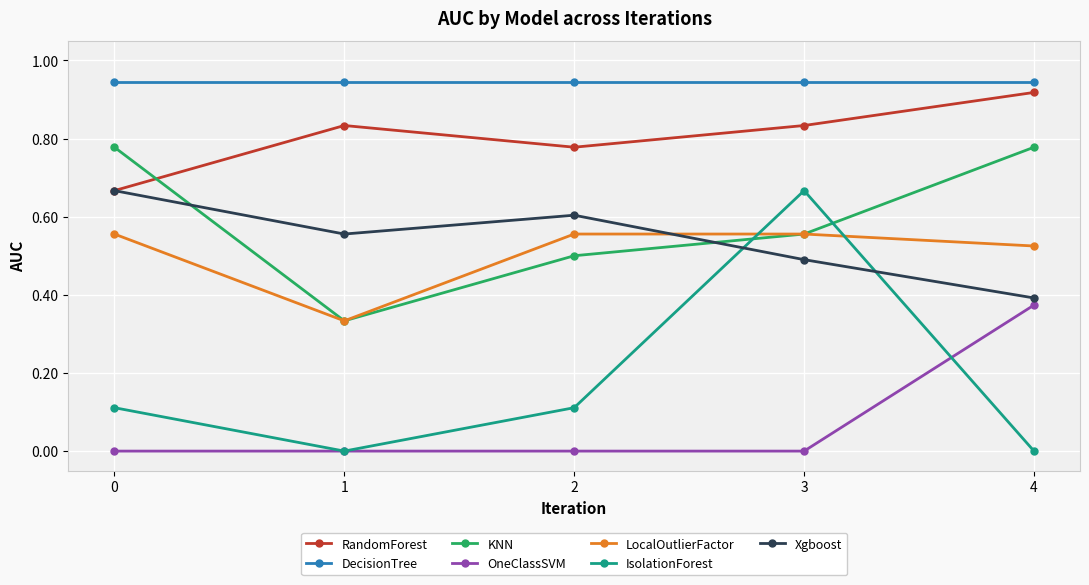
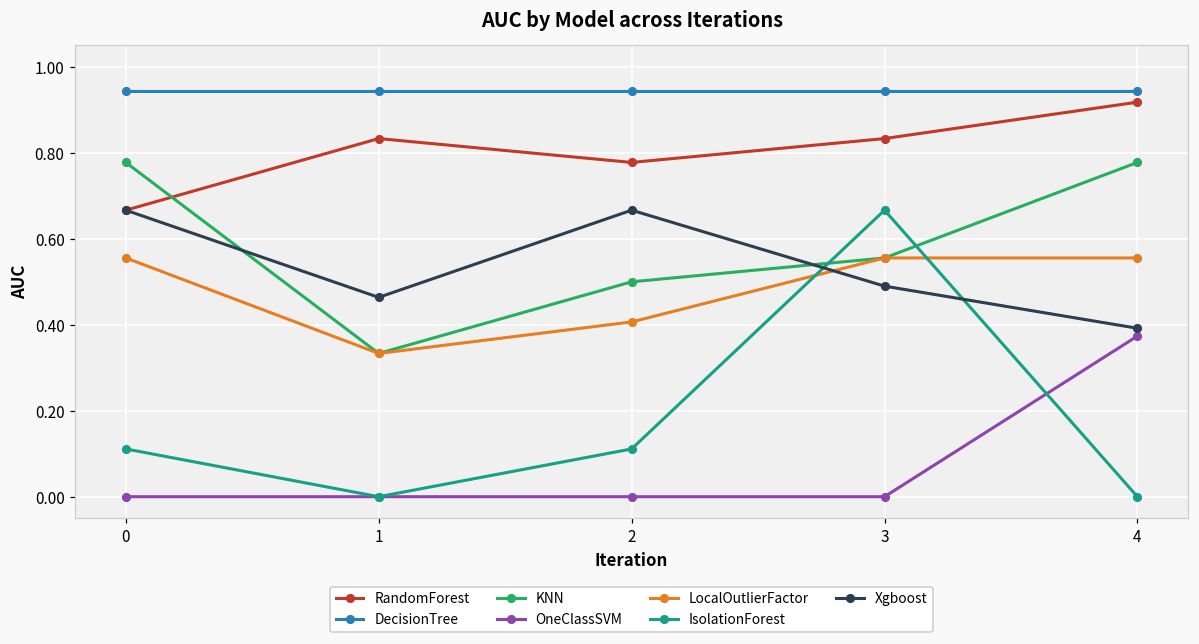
  {
    "RandomForest": {
      "1": 0.83,
      "2": 0.78,
      "3": 0.83,
      "4": 0.92
    },
    "DecisionTree": {
      "0": 0.94,
      "1": 0.94,
      "2": 0.94,
      "3": 0.94,
      "4": 0.94
    },
    "OneClassSVM": {
      "0": 0.00,
      "2": 0.00,
      "3": 0.00,
      "4": 0.37
    },
    "LocalOutlierFactor": {
      "0": 0.56,
-     "2": 0.56,
-     "4": 0.52
+     "2": 0.41,
+     "4": 0.56
    },
    "Xgboost": {
-     "1": 0.56,
-     "2": 0.60,
+     "1": 0.46,
+     "2": 0.67,
      "3": 0.49,
      "4": 0.39
    }
  }
